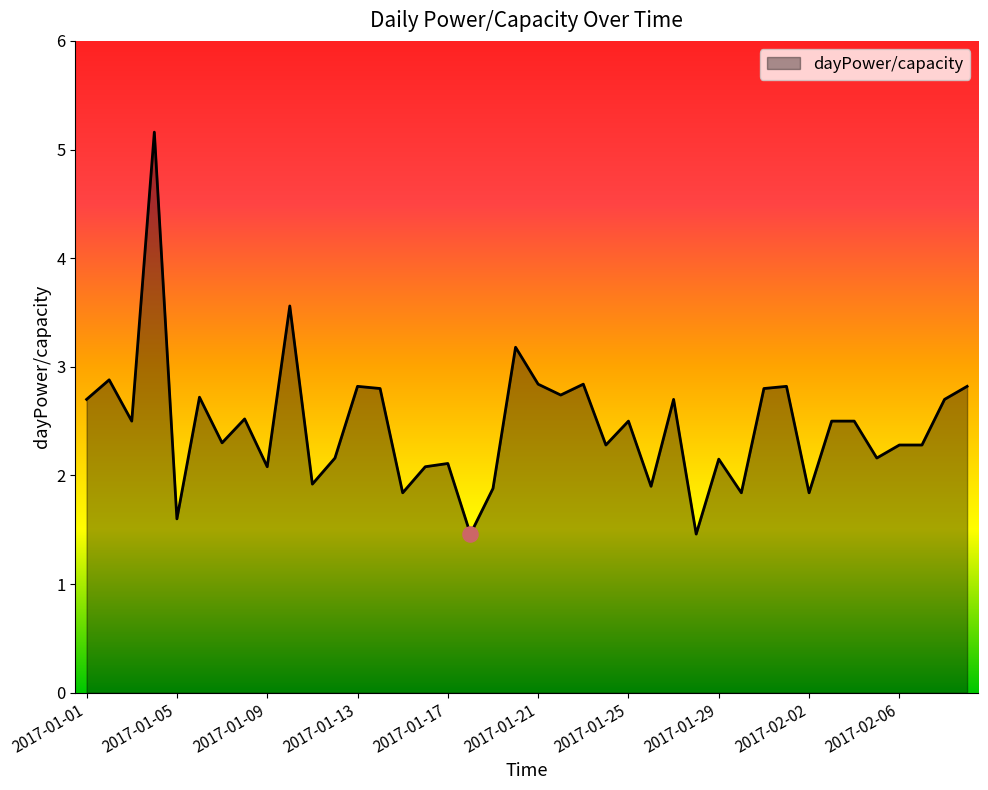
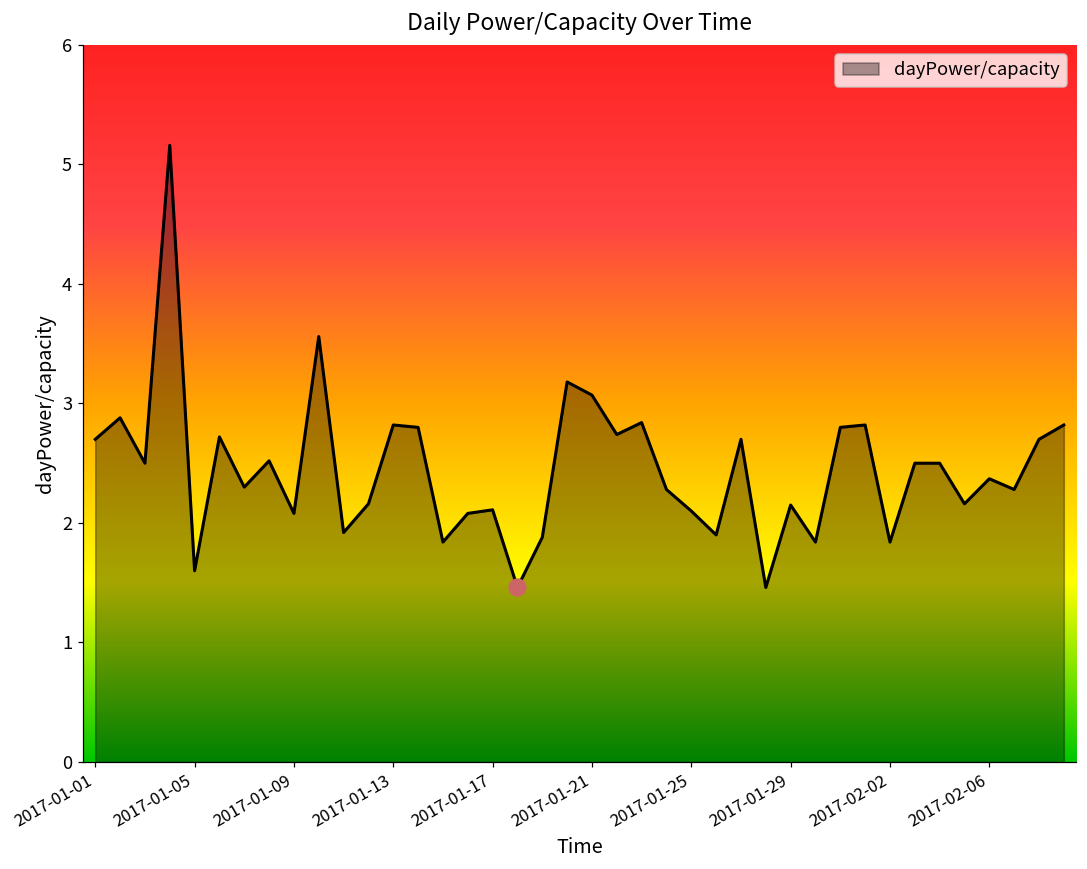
  {
    "dayPower/capacity": {
      "2017-01-01": 2.70,
      "2017-01-05": 1.60,
      "2017-01-09": 2.08,
      "2017-01-13": 2.82,
      "2017-01-17": 2.11,
-     "2017-01-21": 2.84,
-     "2017-01-25": 2.5,
+     "2017-01-21": 3.07,
+     "2017-01-25": 2.1,
      "2017-01-29": 2.15,
      "2017-02-02": 1.84,
-     "2017-02-06": 2.28
+     "2017-02-06": 2.37
    }
  }
